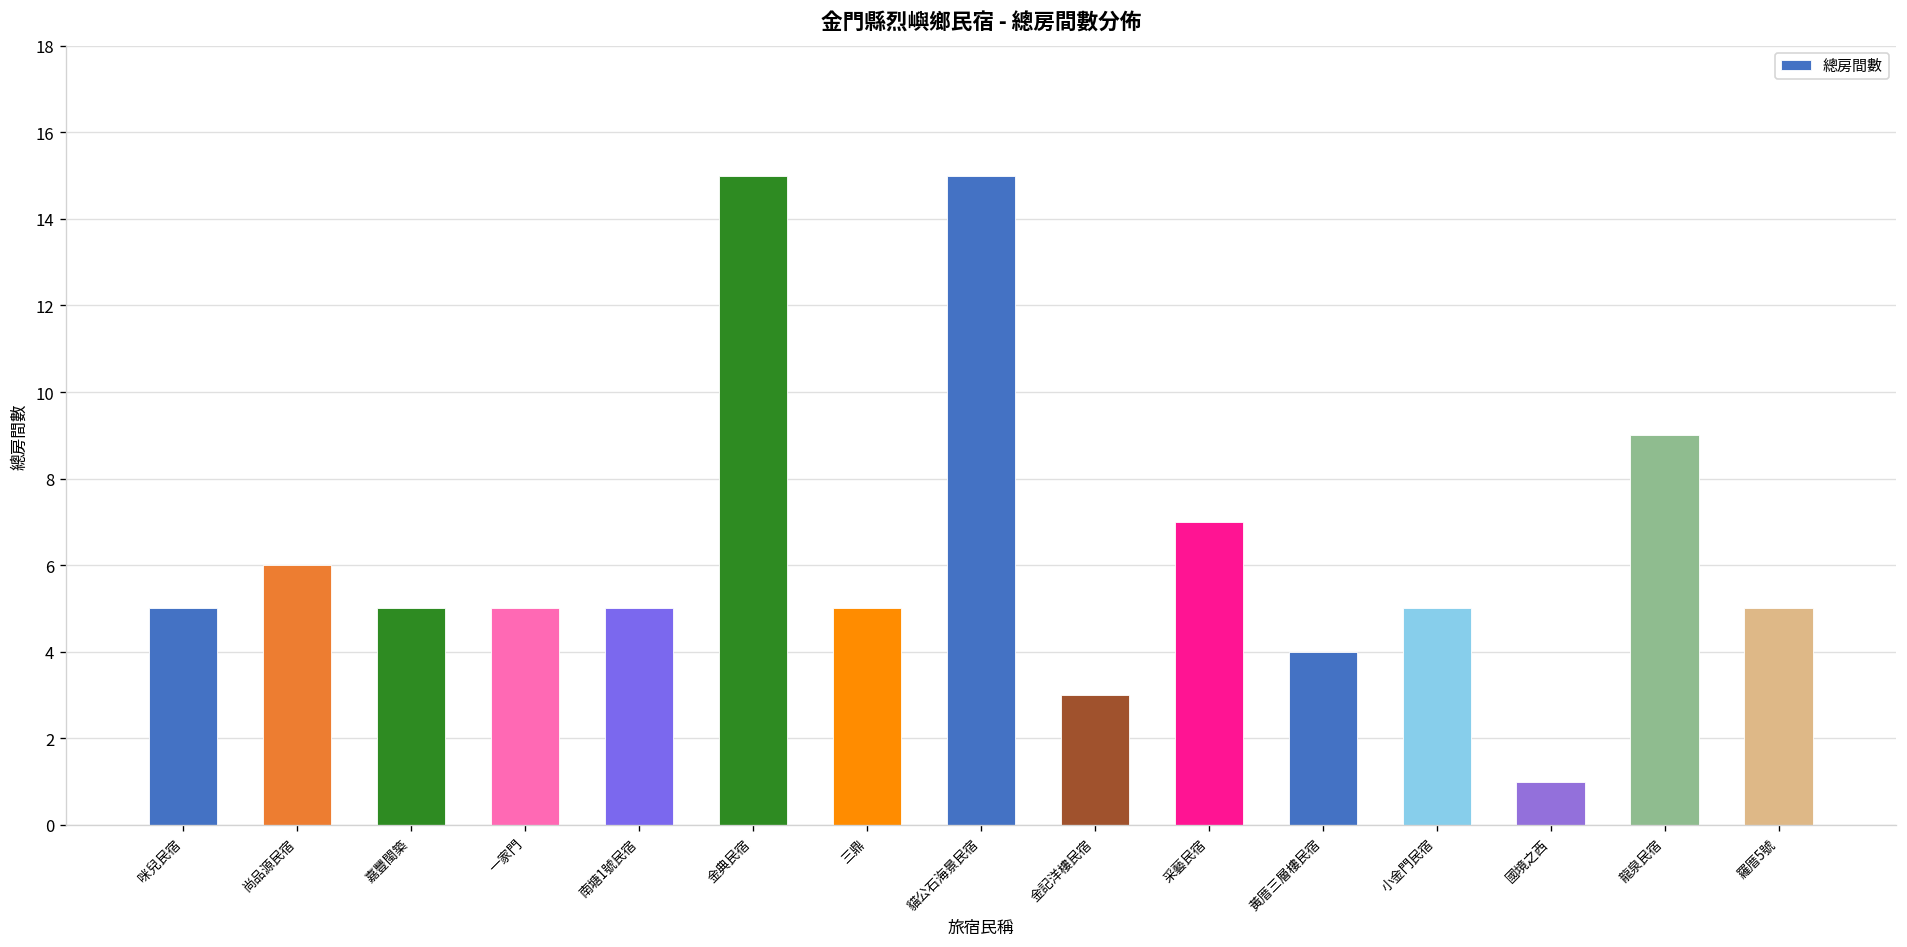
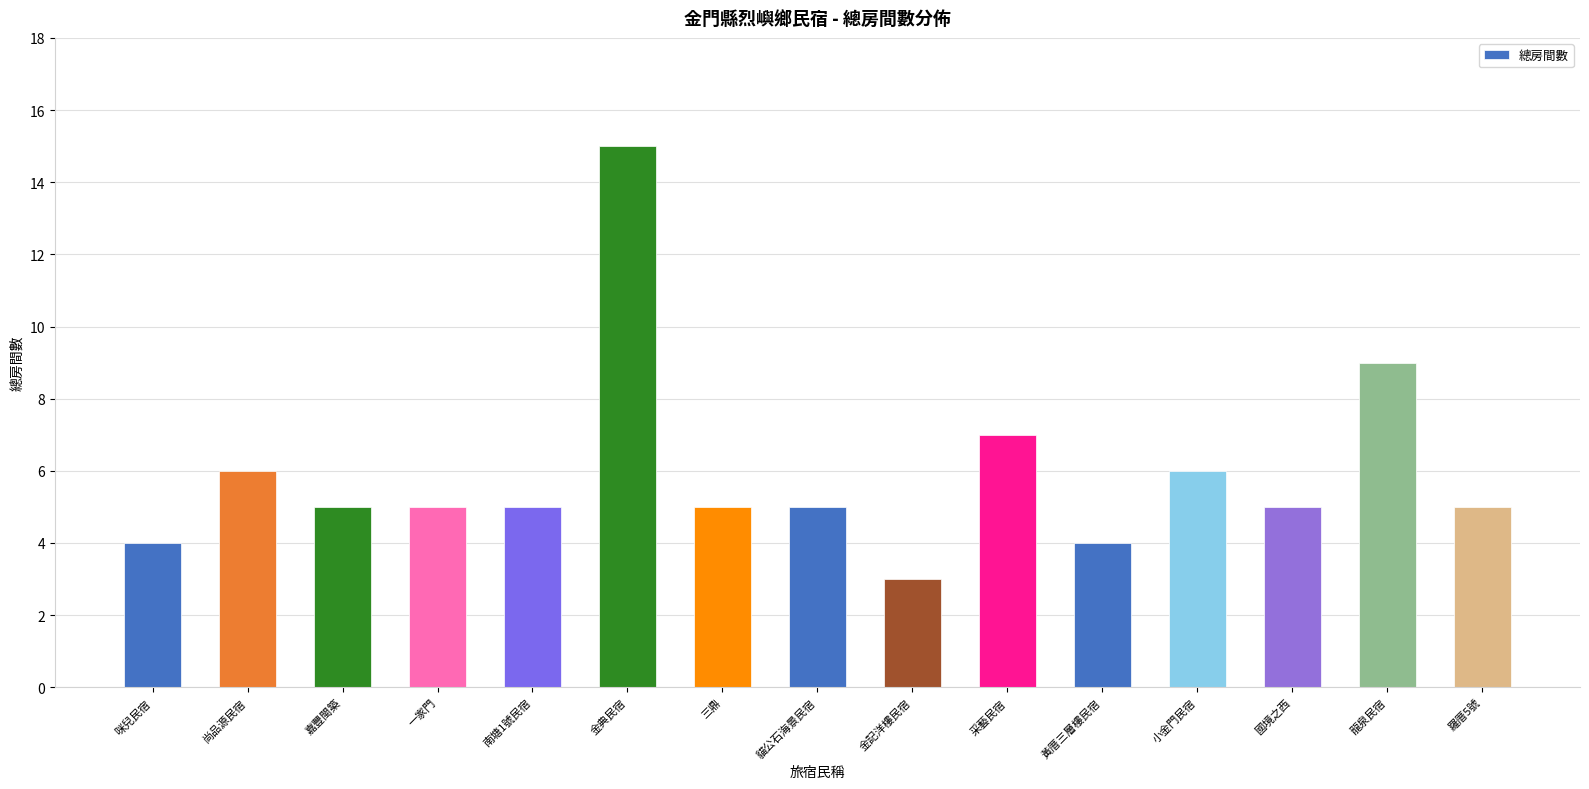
  {
-   "咪兒民宿": 5,
+   "咪兒民宿": 4,
    "尚品源民宿": 6,
    "嘉豐閩築": 5,
    "一家門": 5,
    "南塘1號民宿": 5,
    "金典民宿": 15,
    "三鼎": 5,
-   "貓公石海景民宿": 15,
+   "貓公石海景民宿": 5,
    "金記洋樓民宿": 3,
    "采藝民宿": 7,
    "黃厝三層樓民宿": 4,
-   "小金門民宿": 5,
-   "國境之西": 1,
+   "小金門民宿": 6,
+   "國境之西": 5,
    "龍泉民宿": 9,
    "羅厝5號": 5
  }
